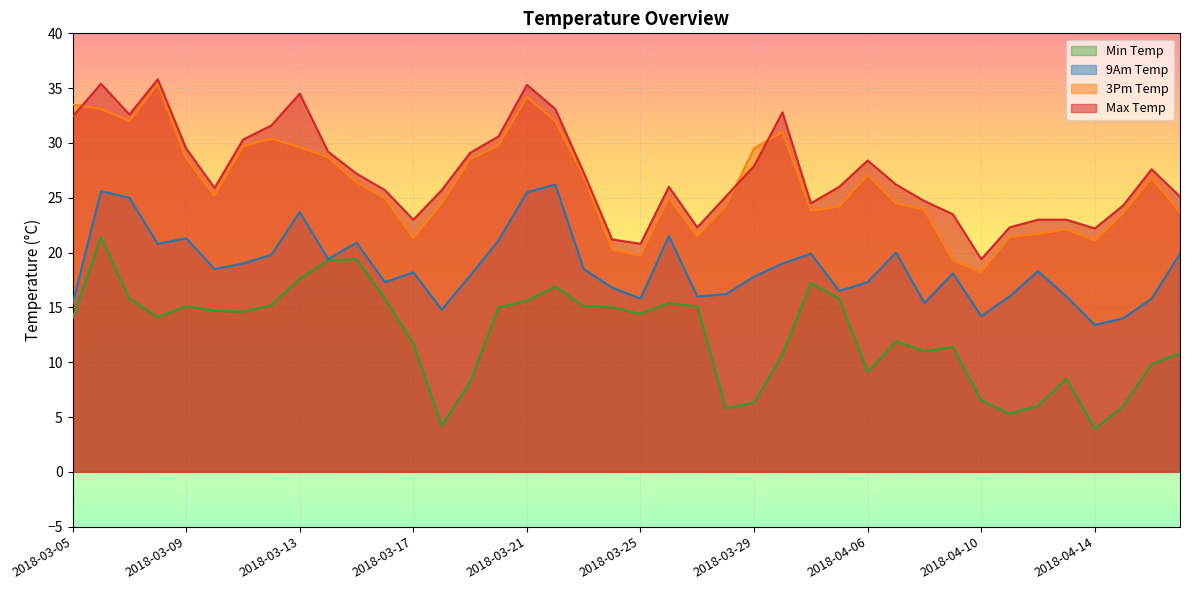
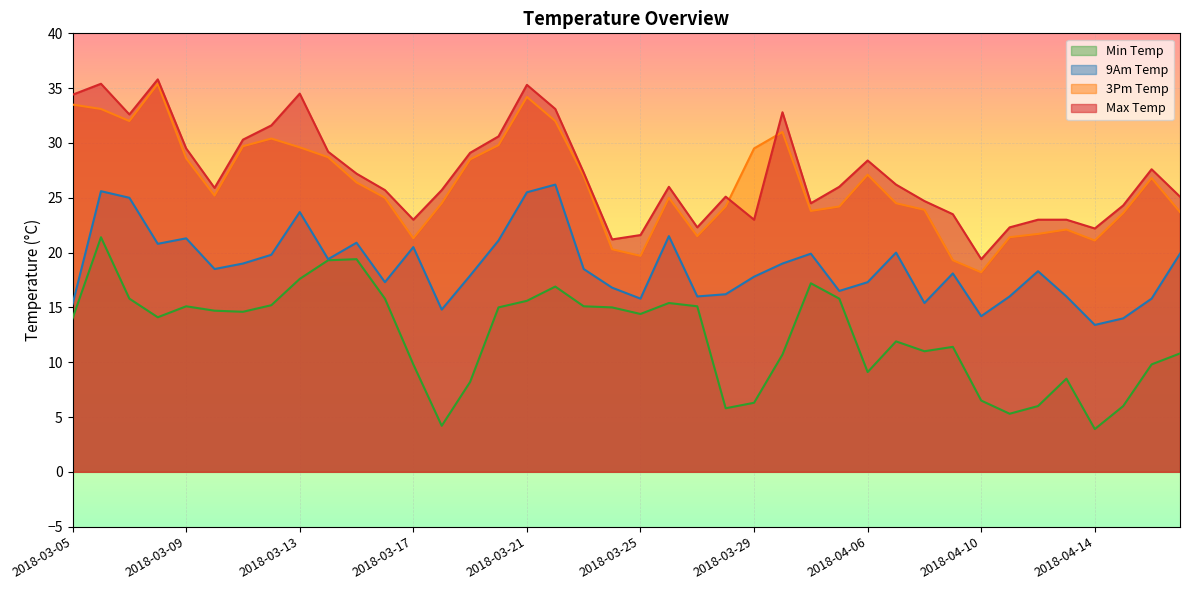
  {
    "Min Temp": {
      "2018-03-05": 14.0,
      "2018-03-09": 15.1,
      "2018-03-13": 17.6,
-     "2018-03-17": 11.7,
+     "2018-03-17": 9.8,
      "2018-03-21": 15.6,
      "2018-03-25": 14.4,
      "2018-03-29": 6.3,
      "2018-04-06": 9.1,
      "2018-04-10": 6.5,
      "2018-04-14": 3.9
    },
    "9Am Temp": {
      "2018-03-05": 15.3,
      "2018-03-09": 21.3,
      "2018-03-13": 23.7,
-     "2018-03-17": 18.2,
+     "2018-03-17": 20.5,
      "2018-03-21": 25.5,
      "2018-03-25": 15.8,
      "2018-03-29": 17.8,
      "2018-04-06": 17.3,
      "2018-04-10": 14.2,
      "2018-04-14": 13.4
    },
    "3Pm Temp": {
      "2018-03-05": 33.5,
      "2018-03-09": 28.6,
      "2018-03-13": 29.6,
      "2018-03-17": 21.3,
      "2018-03-21": 34.2,
      "2018-03-25": 19.7,
      "2018-03-29": 29.5,
      "2018-04-06": 27.1,
      "2018-04-10": 18.2,
      "2018-04-14": 21.1
    },
    "Max Temp": {
-     "2018-03-05": 32.4,
+     "2018-03-05": 34.4,
      "2018-03-09": 29.5,
      "2018-03-13": 34.5,
      "2018-03-17": 23.0,
      "2018-03-21": 35.3,
-     "2018-03-25": 20.8,
-     "2018-03-29": 27.9,
+     "2018-03-25": 21.6,
+     "2018-03-29": 23.0,
      "2018-04-06": 28.4,
      "2018-04-10": 19.4,
      "2018-04-14": 22.2
    }
  }
